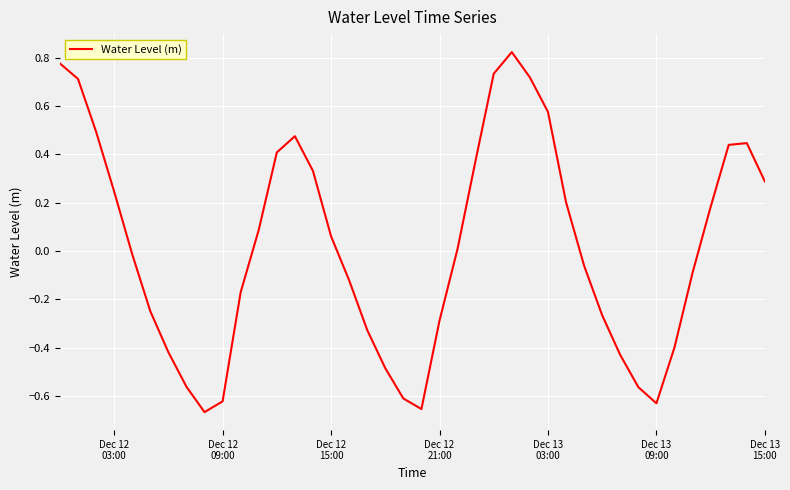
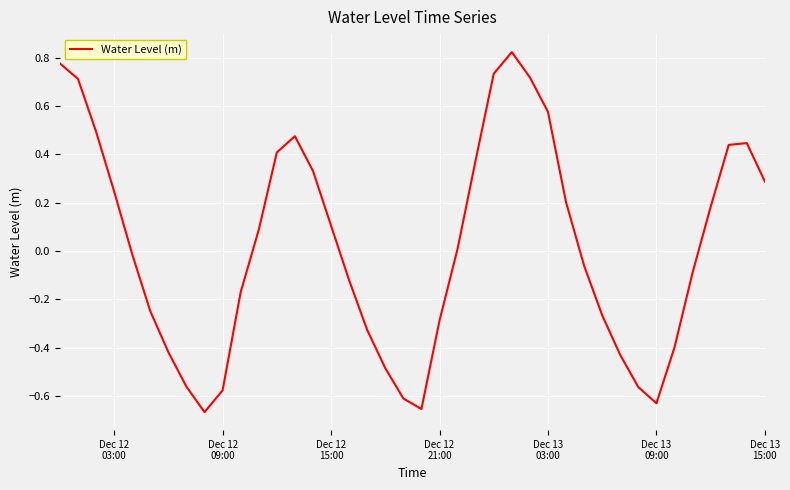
  {
    "Dec 12 03:00": 0.25,
-   "Dec 12 09:00": -0.62,
-   "Dec 12 15:00": 0.06,
+   "Dec 12 09:00": -0.58,
+   "Dec 12 15:00": 0.11,
    "Dec 12 21:00": -0.29,
    "Dec 13 03:00": 0.58,
    "Dec 13 09:00": -0.63,
    "Dec 13 15:00": 0.29
  }
